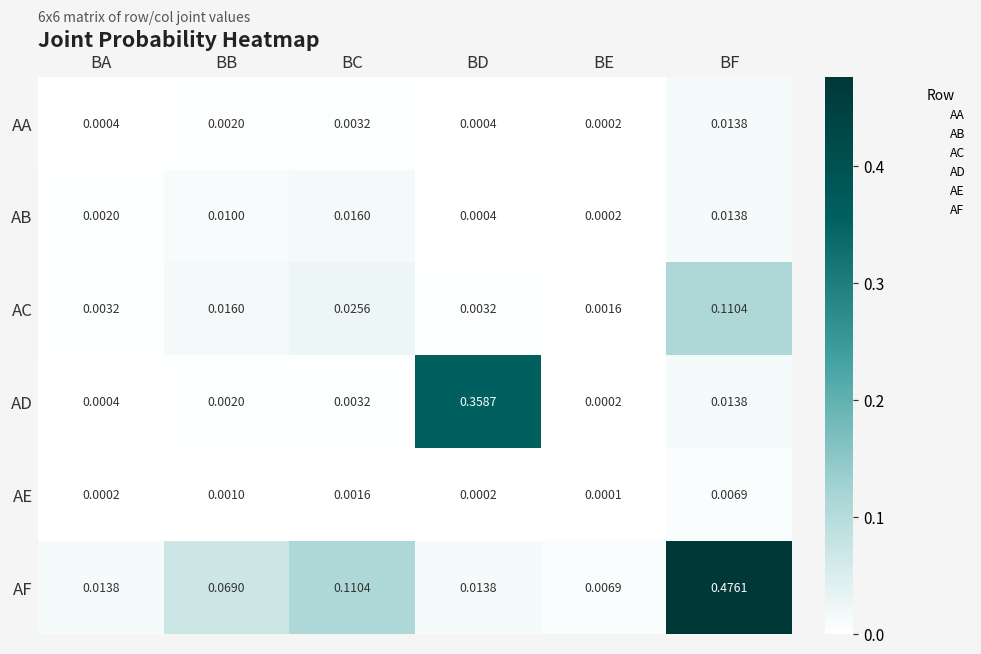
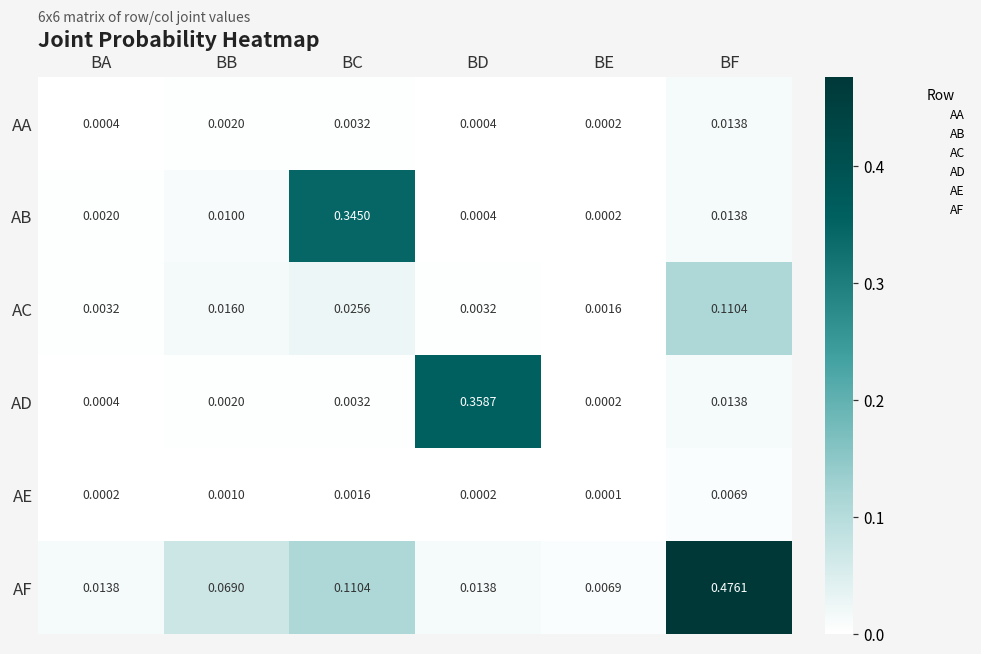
  {
    "AA": {
      "BA": 0.0004,
      "BB": 0.0020,
      "BC": 0.0032,
      "BD": 0.0004,
      "BE": 0.0002,
      "BF": 0.0138
    },
    "AB": {
      "BA": 0.0020,
      "BB": 0.0100,
-     "BC": 0.0160,
+     "BC": 0.3450,
      "BD": 0.0004,
      "BE": 0.0002,
      "BF": 0.0138
    },
    "AC": {
      "BA": 0.0032,
      "BB": 0.0160,
      "BC": 0.0256,
      "BD": 0.0032,
      "BE": 0.0016,
      "BF": 0.1104
    },
    "AD": {
      "BA": 0.0004,
      "BB": 0.0020,
      "BC": 0.0032,
      "BD": 0.3587,
      "BE": 0.0002,
      "BF": 0.0138
    },
    "AE": {
      "BA": 0.0002,
      "BB": 0.0010,
      "BC": 0.0016,
      "BD": 0.0002,
      "BE": 0.0001,
      "BF": 0.0069
    },
    "AF": {
      "BA": 0.0138,
      "BB": 0.0690,
      "BC": 0.1104,
      "BD": 0.0138,
      "BE": 0.0069,
      "BF": 0.4761
    }
  }
